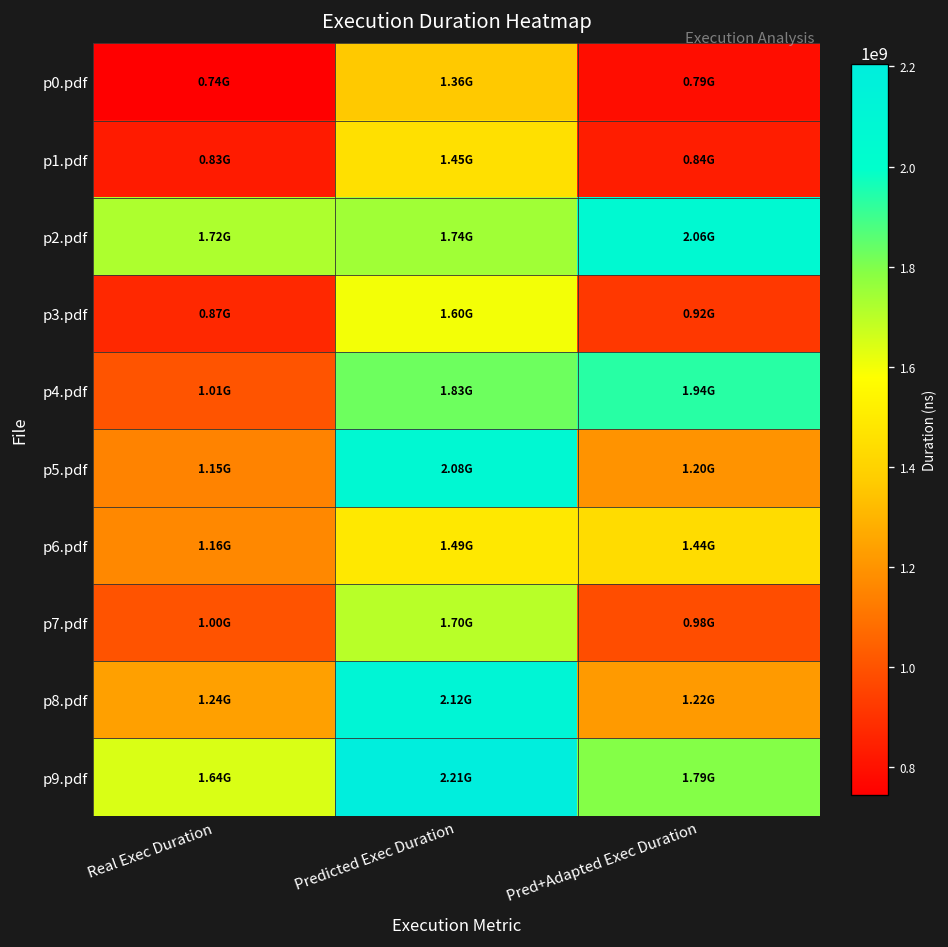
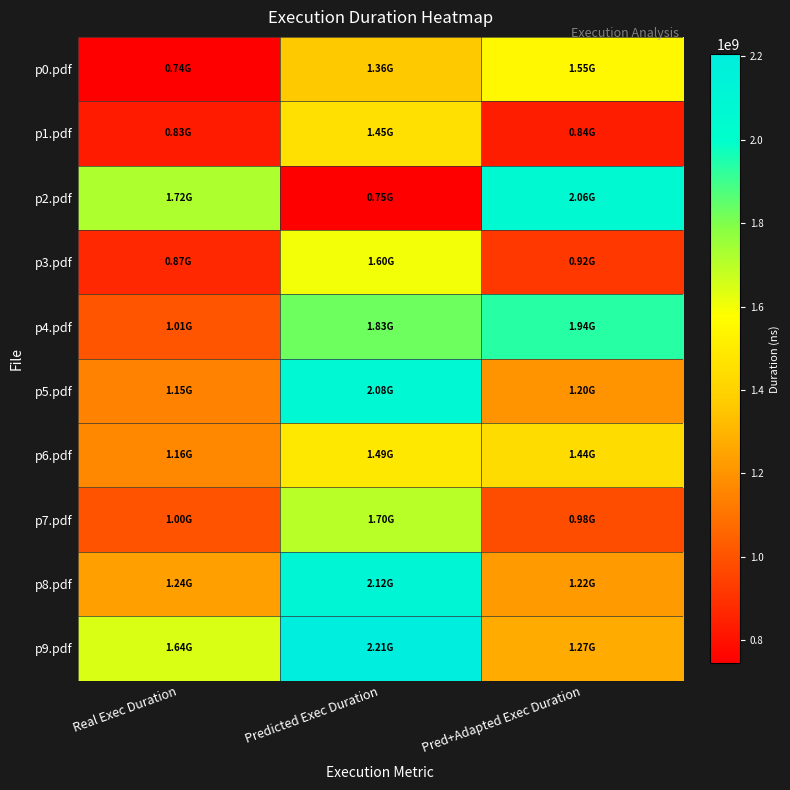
  {
    "p0.pdf": {
      "Real Exec Duration": "0.74G",
      "Predicted Exec Duration": "1.36G",
-     "Pred+Adapted Exec Duration": "0.79G"
+     "Pred+Adapted Exec Duration": "1.55G"
    },
    "p1.pdf": {
      "Real Exec Duration": "0.83G",
      "Predicted Exec Duration": "1.45G",
      "Pred+Adapted Exec Duration": "0.84G"
    },
    "p2.pdf": {
      "Real Exec Duration": "1.72G",
-     "Predicted Exec Duration": "1.74G",
+     "Predicted Exec Duration": "0.75G",
      "Pred+Adapted Exec Duration": "2.06G"
    },
    "p3.pdf": {
      "Real Exec Duration": "0.87G",
      "Predicted Exec Duration": "1.60G",
      "Pred+Adapted Exec Duration": "0.92G"
    },
    "p4.pdf": {
      "Real Exec Duration": "1.01G",
      "Predicted Exec Duration": "1.83G",
      "Pred+Adapted Exec Duration": "1.94G"
    },
    "p5.pdf": {
      "Real Exec Duration": "1.15G",
      "Predicted Exec Duration": "2.08G",
      "Pred+Adapted Exec Duration": "1.20G"
    },
    "p6.pdf": {
      "Real Exec Duration": "1.16G",
      "Predicted Exec Duration": "1.49G",
      "Pred+Adapted Exec Duration": "1.44G"
    },
    "p7.pdf": {
      "Real Exec Duration": "1.00G",
      "Predicted Exec Duration": "1.70G",
      "Pred+Adapted Exec Duration": "0.98G"
    },
    "p8.pdf": {
      "Real Exec Duration": "1.24G",
      "Predicted Exec Duration": "2.12G",
      "Pred+Adapted Exec Duration": "1.22G"
    },
    "p9.pdf": {
      "Real Exec Duration": "1.64G",
      "Predicted Exec Duration": "2.21G",
-     "Pred+Adapted Exec Duration": "1.79G"
+     "Pred+Adapted Exec Duration": "1.27G"
    }
  }
